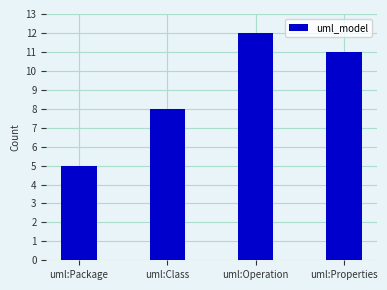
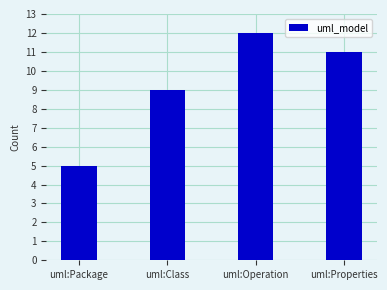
  {
    "uml:Package": 5,
-   "uml:Class": 8,
+   "uml:Class": 9,
    "uml:Operation": 12,
    "uml:Properties": 11
  }
